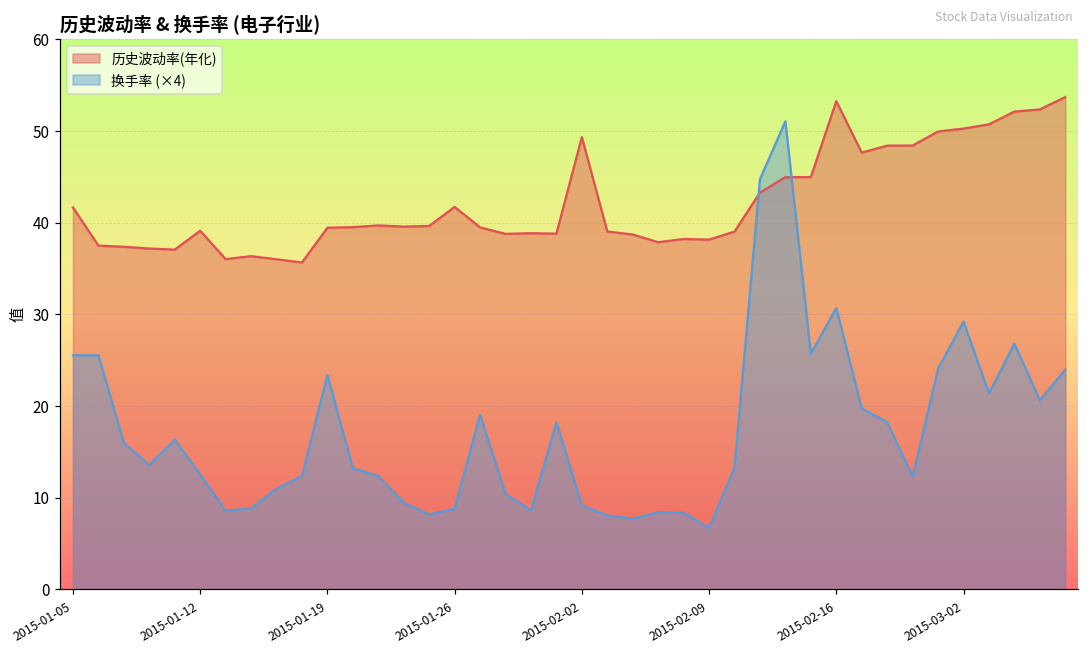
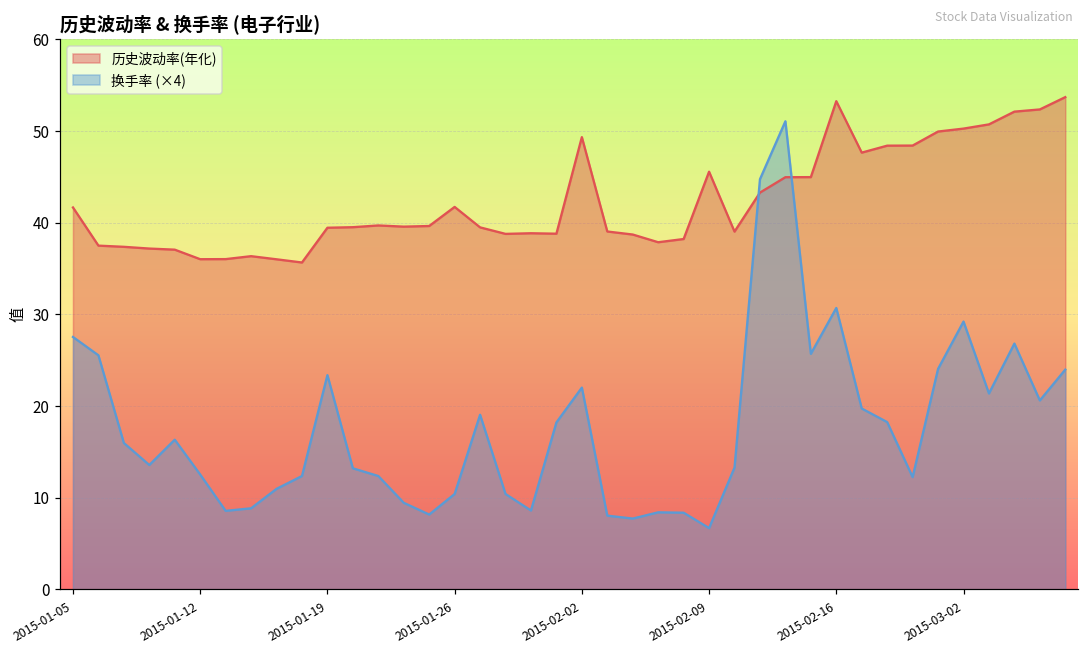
  {
    "历史波动率(年化)": {
      "2015-01-05": 42,
-     "2015-01-12": 39,
+     "2015-01-12": 36,
      "2015-01-19": 39,
      "2015-01-26": 42,
      "2015-02-02": 49,
-     "2015-02-09": 38,
+     "2015-02-09": 46,
      "2015-02-16": 53,
      "2015-03-02": 50
    },
    "换手率 (×4)": {
-     "2015-01-05": 26,
+     "2015-01-05": 28,
      "2015-01-12": 13,
      "2015-01-19": 23,
-     "2015-01-26": 9,
-     "2015-02-02": 9,
+     "2015-01-26": 10,
+     "2015-02-02": 22,
      "2015-02-09": 7,
      "2015-02-16": 31,
      "2015-03-02": 29
    }
  }
